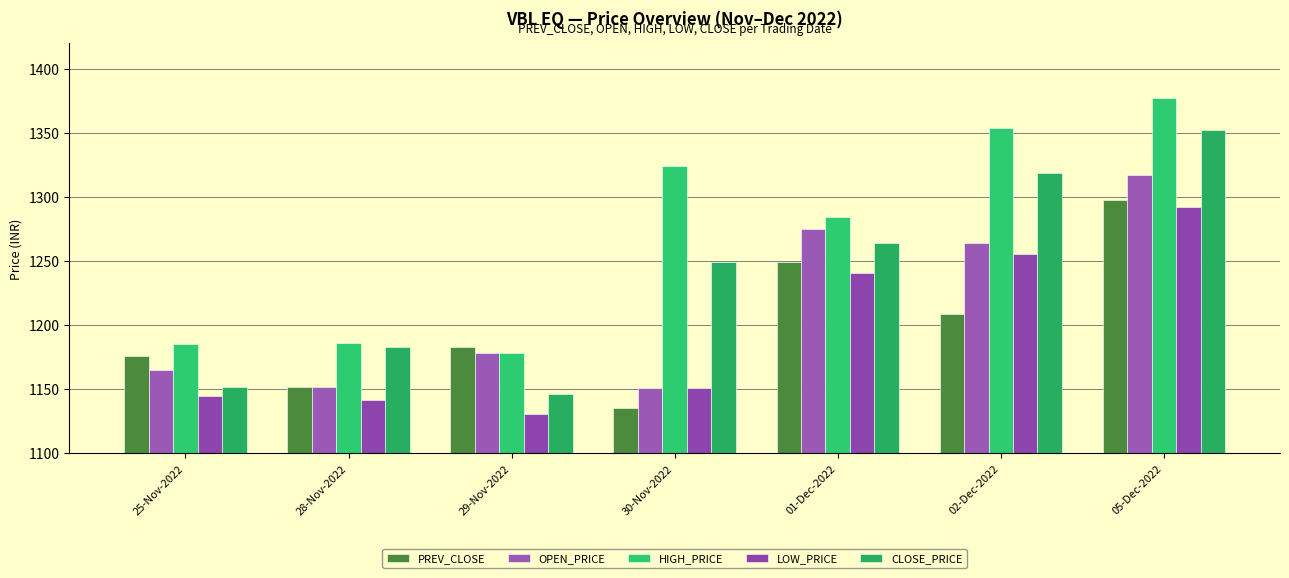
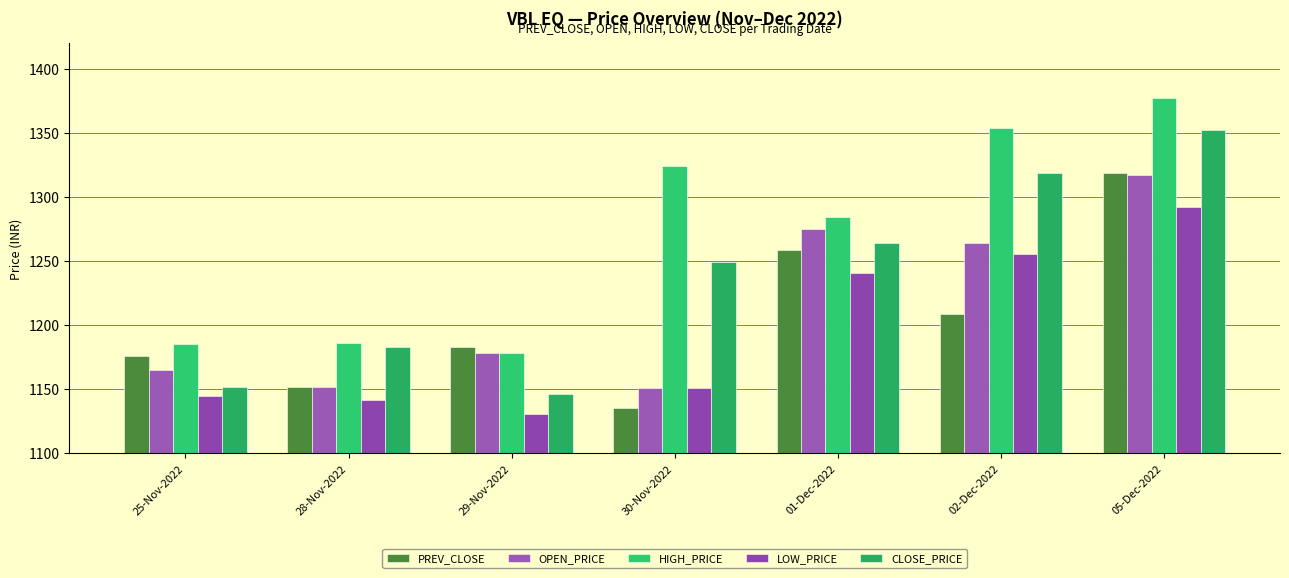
  {
    "PREV_CLOSE": {
      "25-Nov-2022": 1176,
      "28-Nov-2022": 1152,
      "29-Nov-2022": 1183,
      "30-Nov-2022": 1136,
-     "01-Dec-2022": 1250,
+     "01-Dec-2022": 1259,
      "02-Dec-2022": 1209,
-     "05-Dec-2022": 1298
+     "05-Dec-2022": 1319
    }
  }
